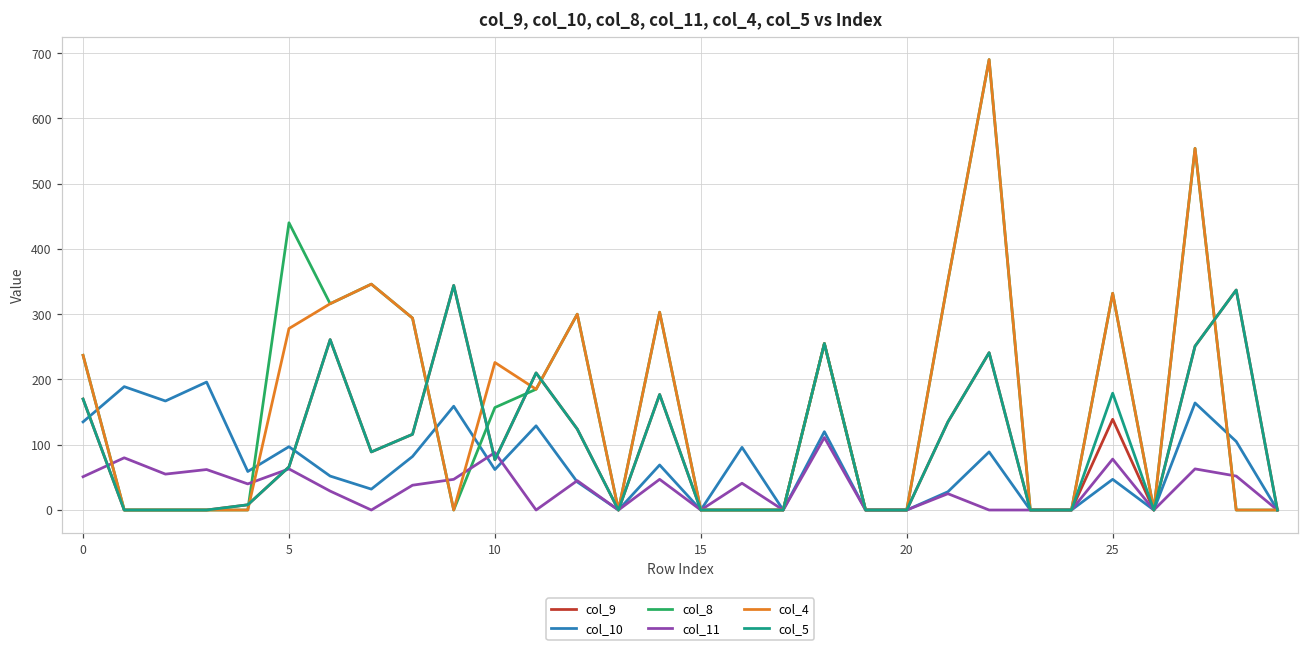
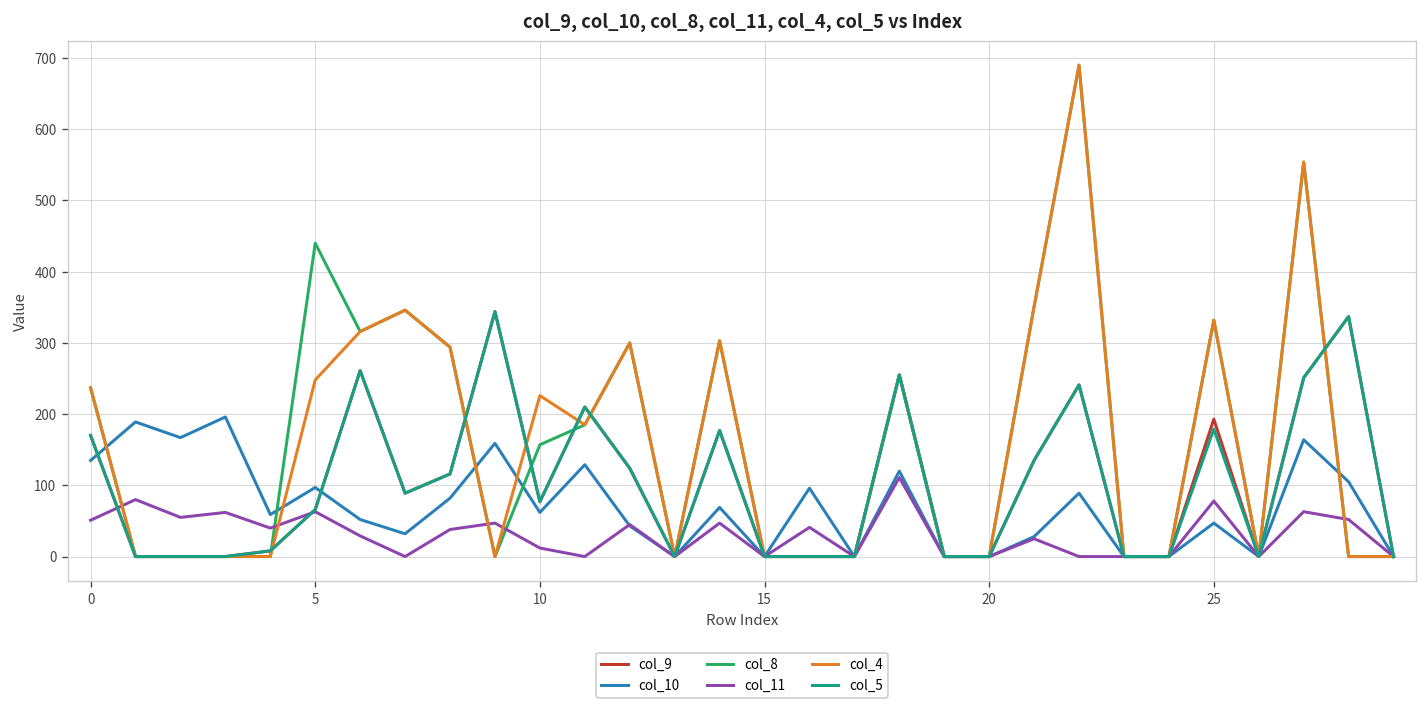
  {
    "col_9": {
-     "25": 140
+     "25": 190
    },
    "col_10": {
      "0": 140,
      "5": 100,
      "10": 60,
      "25": 50
    },
    "col_11": {
      "0": 50,
-     "10": 90,
+     "10": 10,
      "25": 80
    },
    "col_4": {
-     "5": 280,
+     "5": 250,
      "10": 230
    }
  }
